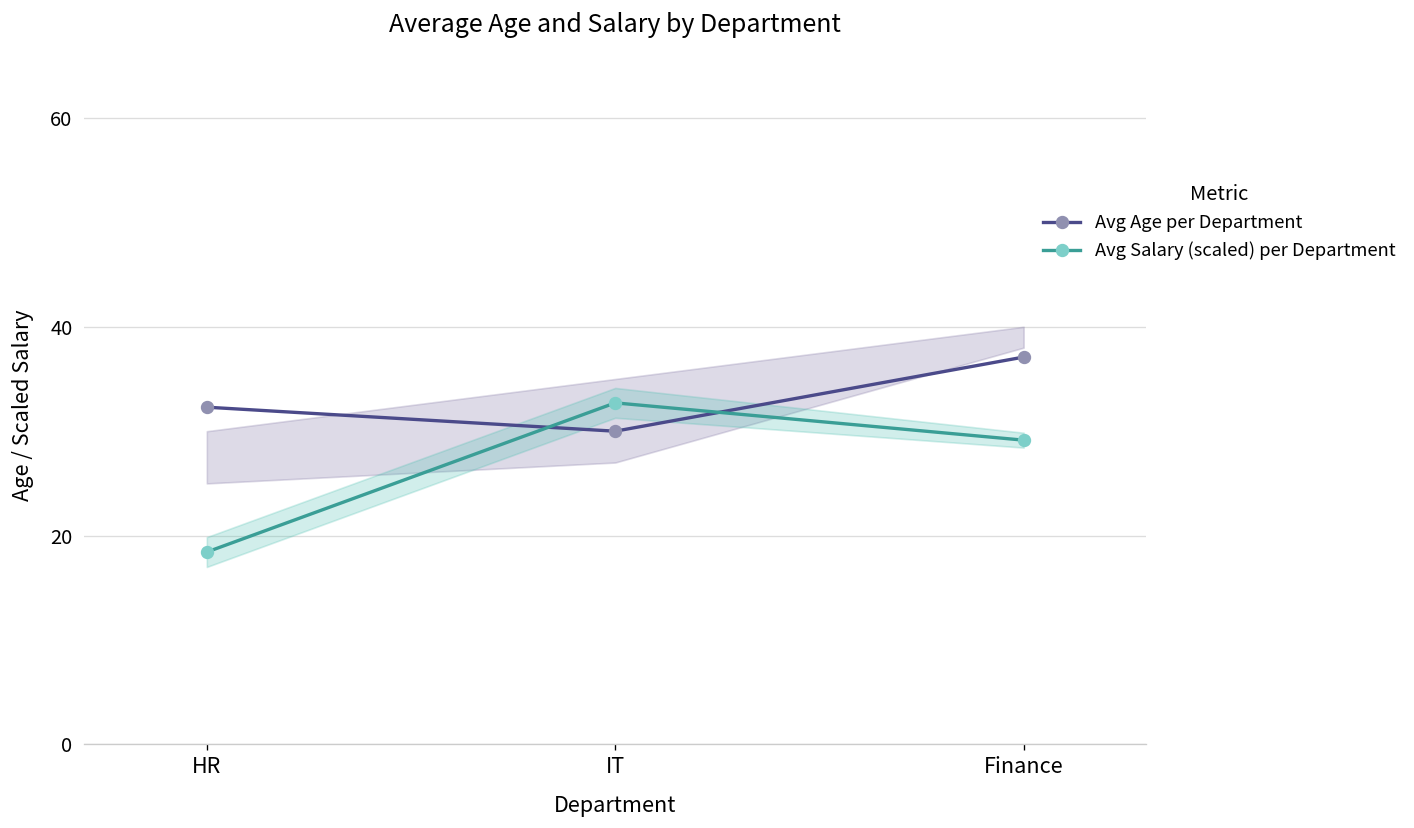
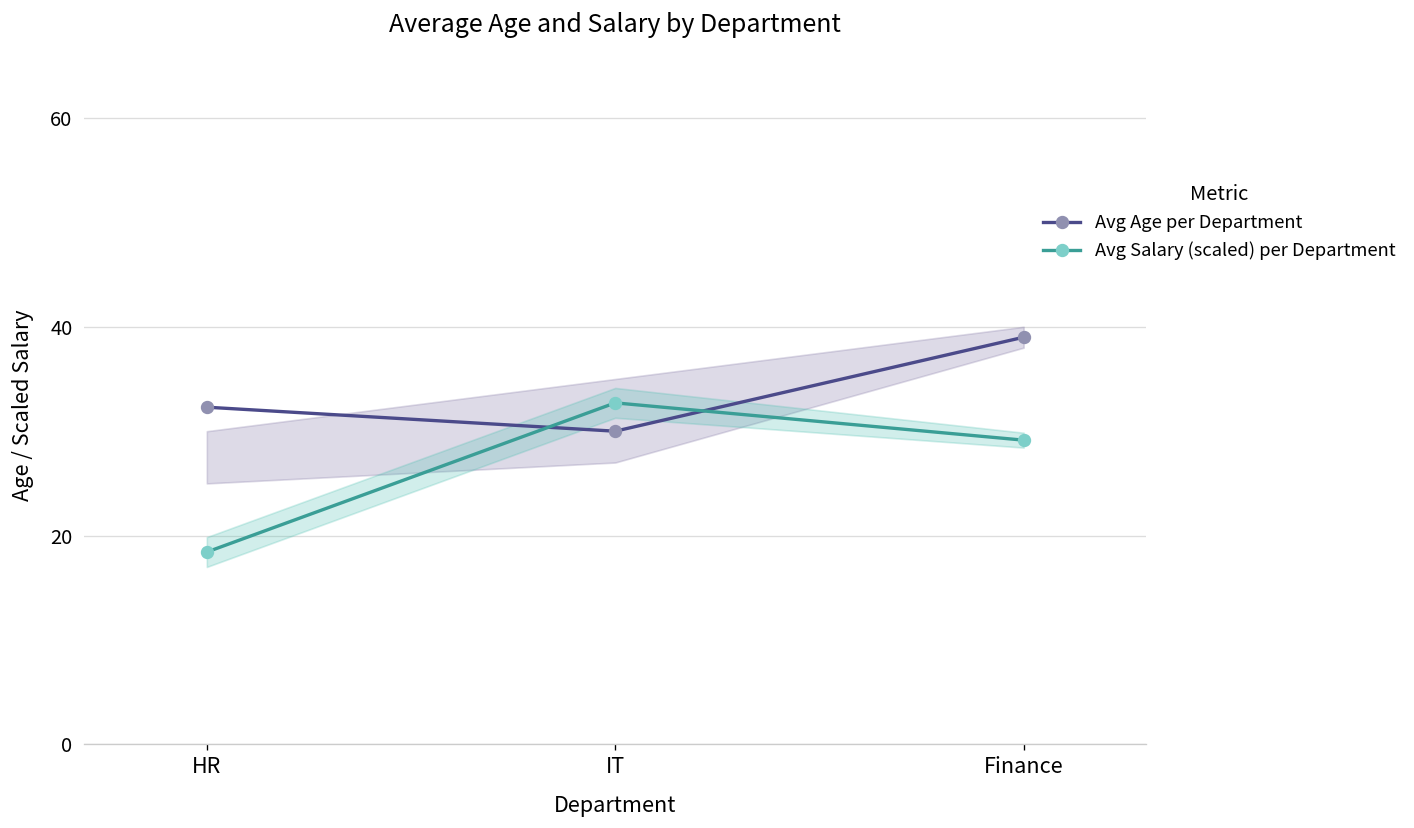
  {
    "Avg Age per Department": {
      "HR": 32,
      "IT": 30,
-     "Finance": 37
+     "Finance": 39
    }
  }
